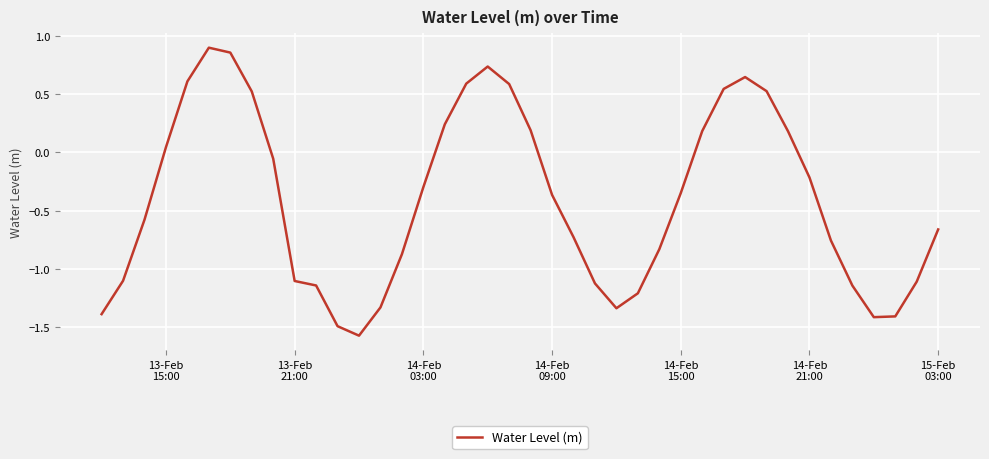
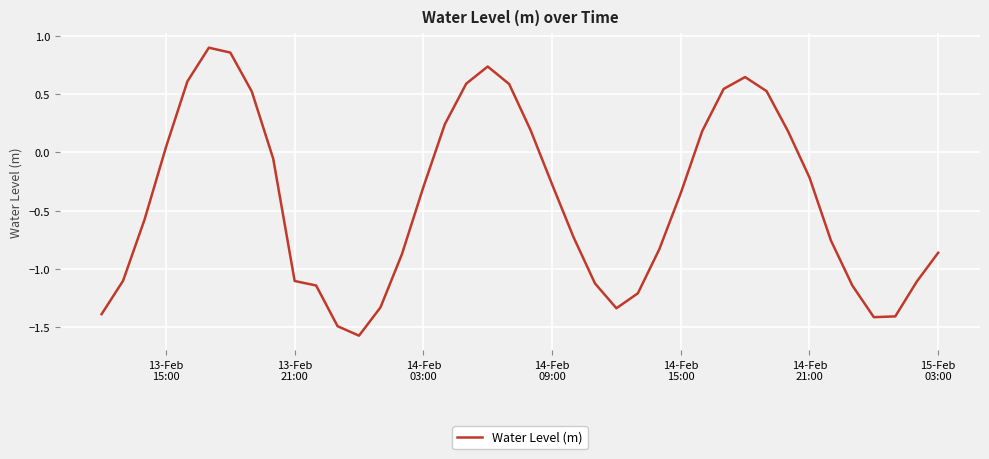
  {
    "13-Feb 15:00": 0.04,
    "13-Feb 21:00": -1.10,
    "14-Feb 03:00": -0.30,
-   "14-Feb 09:00": -0.36,
+   "14-Feb 09:00": -0.27,
    "14-Feb 15:00": -0.35,
    "14-Feb 21:00": -0.22,
-   "15-Feb 03:00": -0.66
+   "15-Feb 03:00": -0.86
  }
